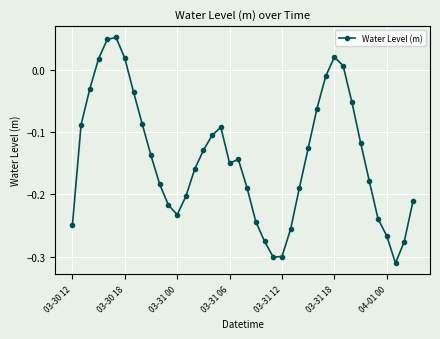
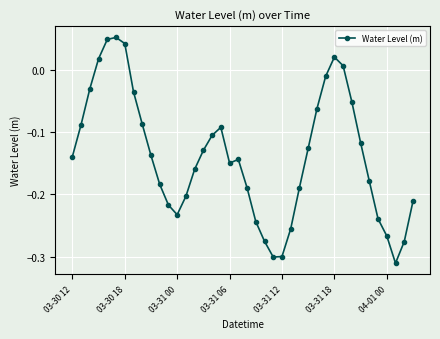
  {
-   "03-30 12": -0.25,
-   "03-30 18": 0.02,
+   "03-30 12": -0.14,
+   "03-30 18": 0.04,
    "03-31 00": -0.23,
    "03-31 06": -0.15,
    "03-31 12": -0.30,
    "03-31 18": 0.02,
    "04-01 00": -0.27
  }
